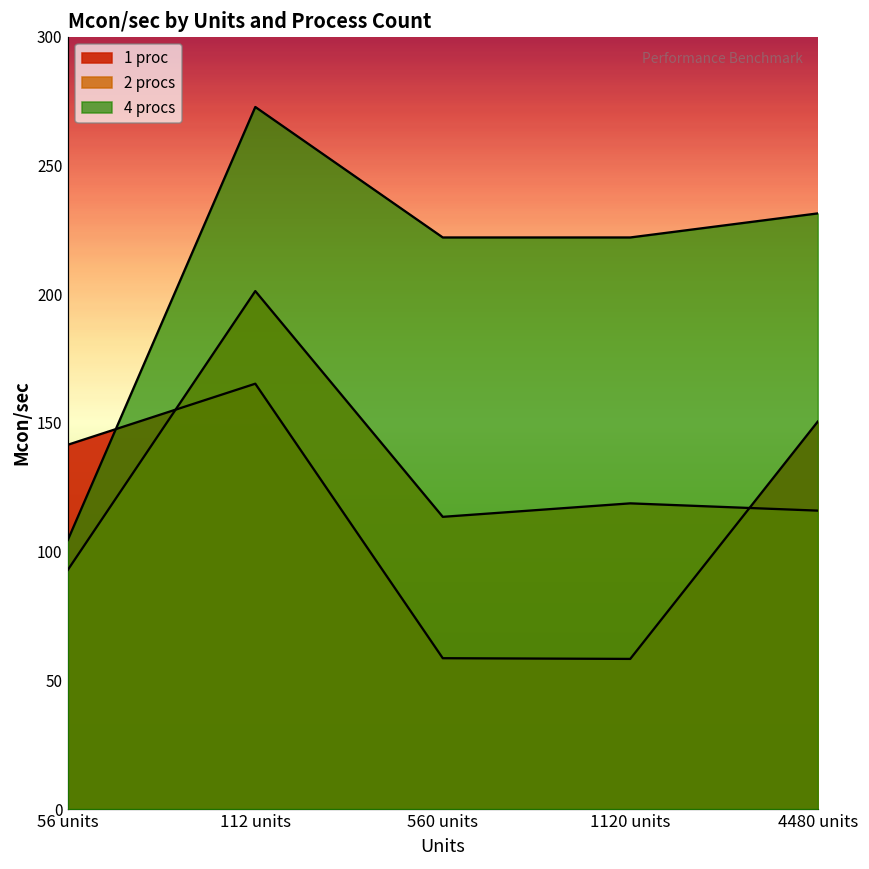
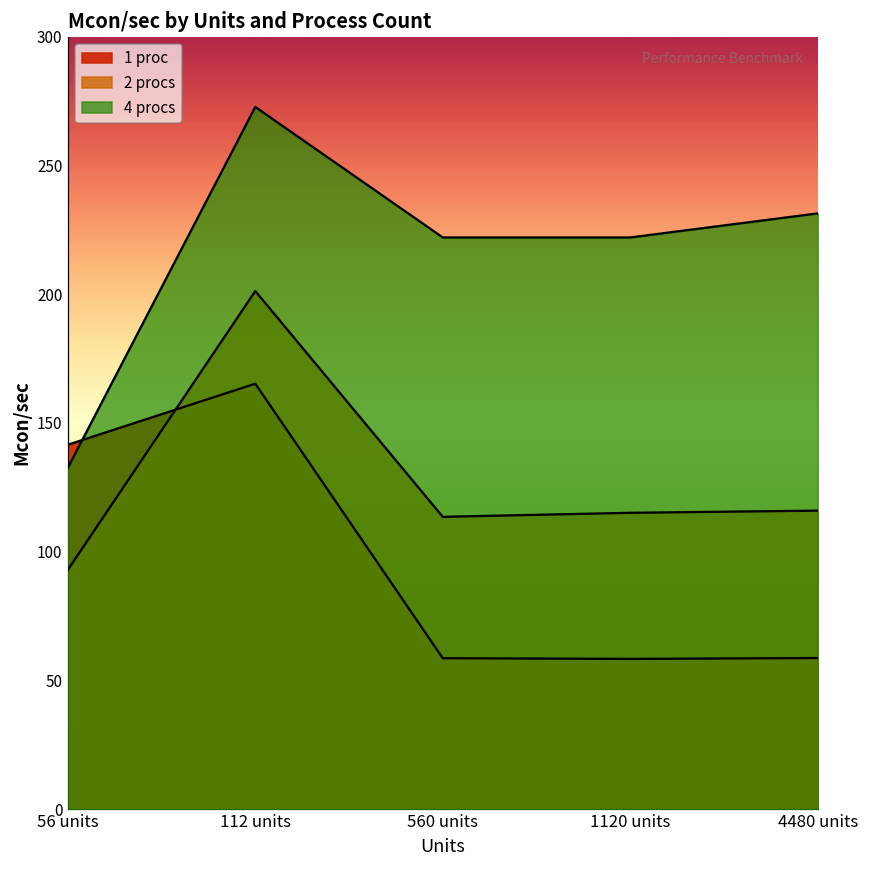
  {
    "1 proc": {
      "56 units": 142,
      "112 units": 165,
      "560 units": 59,
      "1120 units": 58,
-     "4480 units": 150
+     "4480 units": 59
    },
    "2 procs": {
      "56 units": 93,
      "112 units": 201,
      "560 units": 114,
-     "1120 units": 119,
+     "1120 units": 115,
      "4480 units": 116
    },
    "4 procs": {
-     "56 units": 105,
+     "56 units": 133,
      "112 units": 273,
      "560 units": 222,
      "1120 units": 222,
      "4480 units": 231
    }
  }
